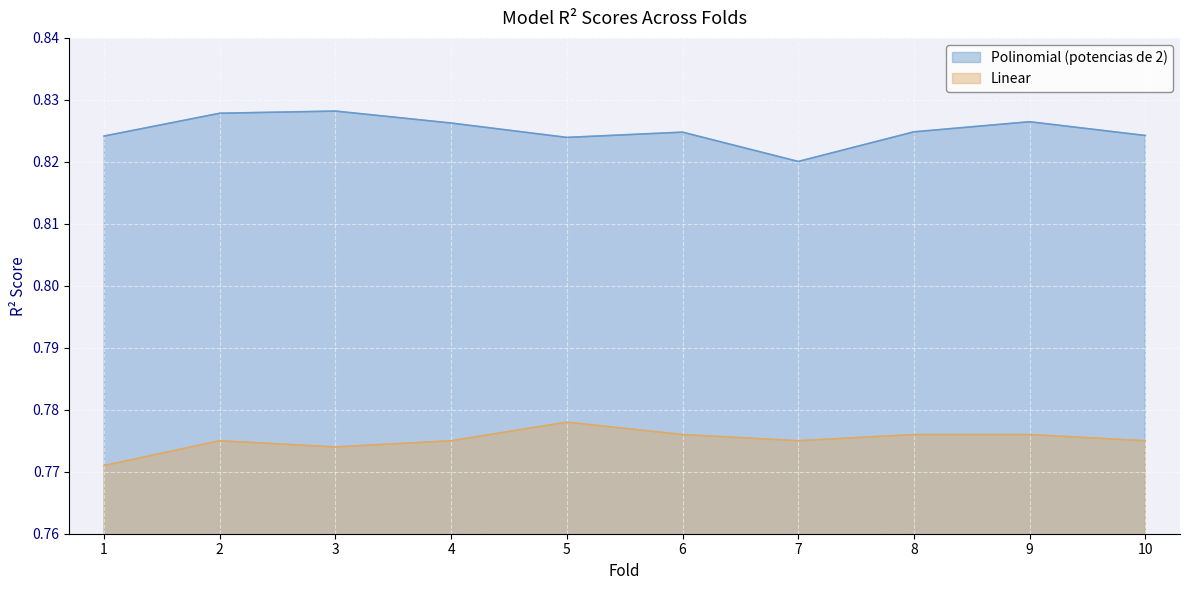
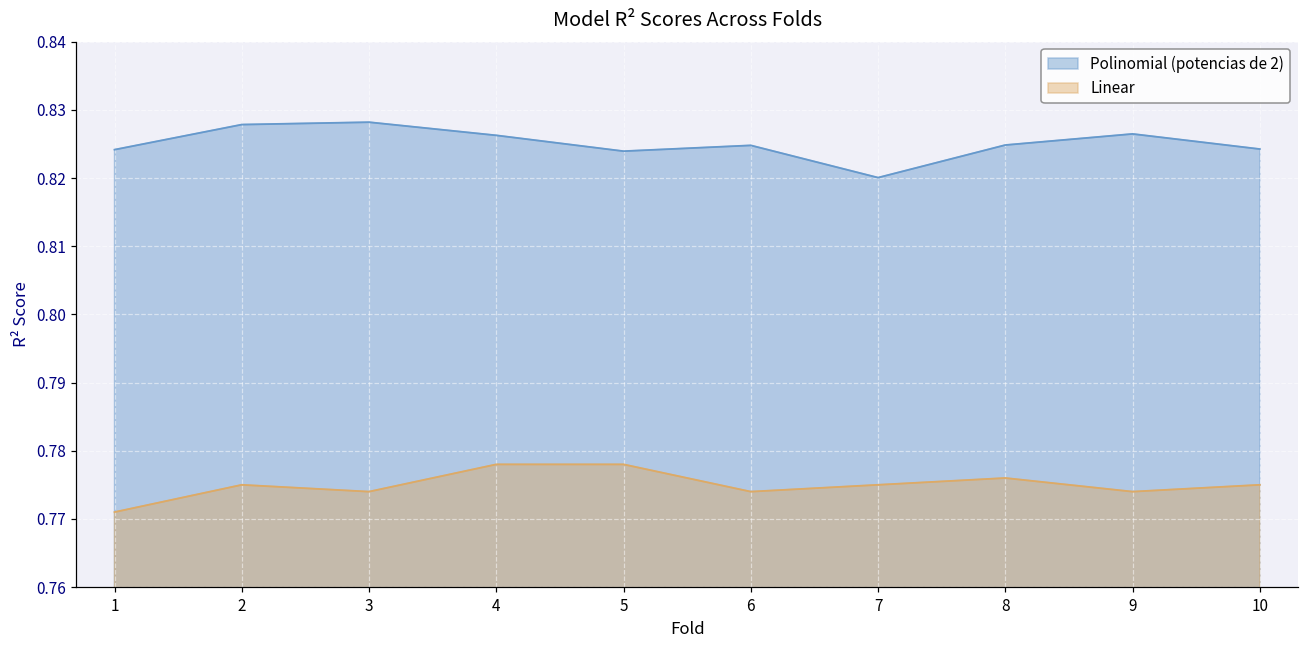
  {
    "Polinomial (potencias de 2)": {
      "1": 0.824,
      "2": 0.828,
      "3": 0.828,
      "4": 0.826,
      "5": 0.824,
      "6": 0.825,
      "7": 0.820,
      "8": 0.825,
      "9": 0.826,
      "10": 0.824
    },
    "Linear": {
      "1": 0.771,
      "2": 0.775,
      "3": 0.774,
-     "4": 0.775,
+     "4": 0.778,
      "5": 0.778,
-     "6": 0.776,
+     "6": 0.774,
      "7": 0.775,
      "8": 0.776,
-     "9": 0.776,
+     "9": 0.774,
      "10": 0.775
    }
  }
